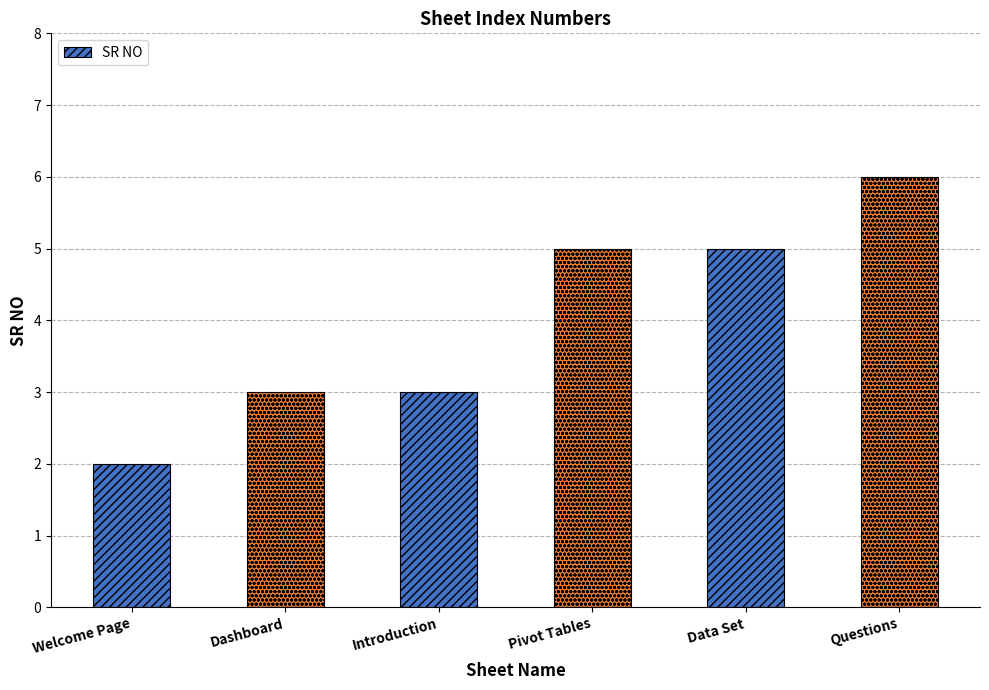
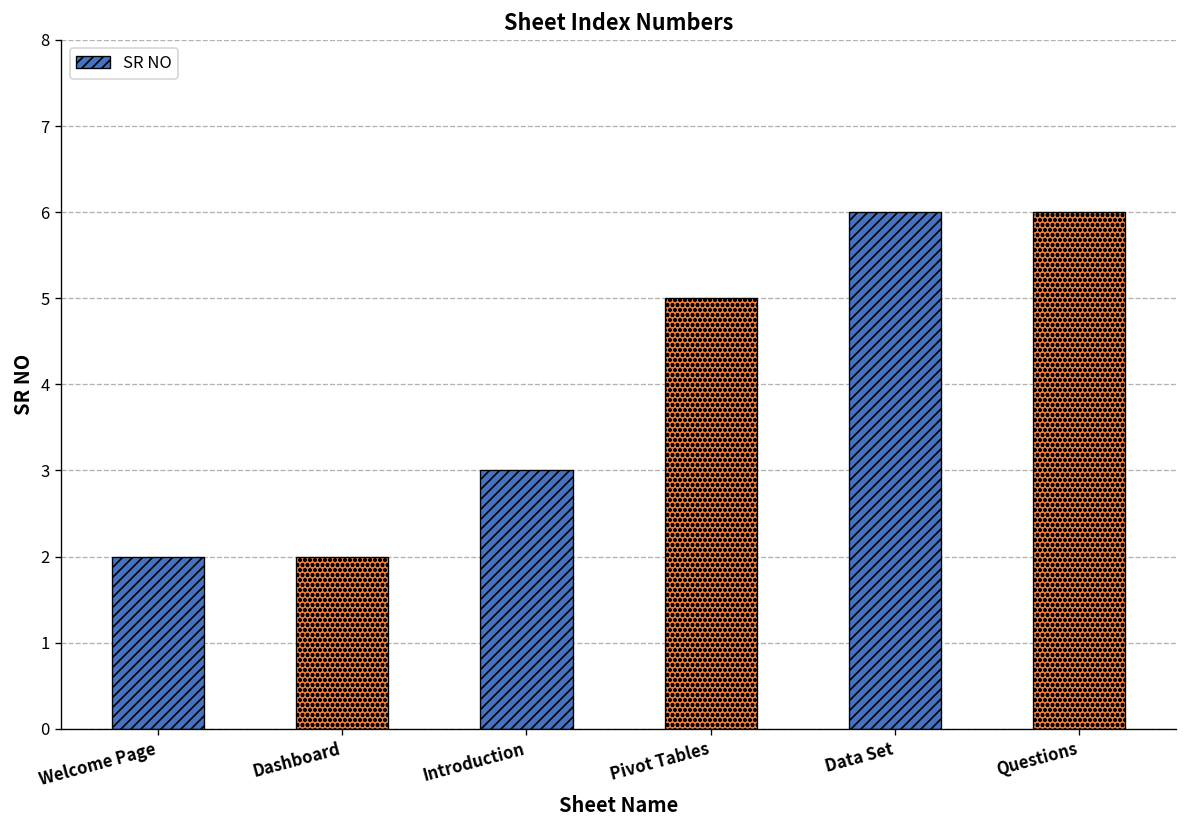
  {
    "Welcome Page": 2,
-   "Dashboard": 3,
+   "Dashboard": 2,
    "Introduction": 3,
    "Pivot Tables": 5,
-   "Data Set": 5,
+   "Data Set": 6,
    "Questions": 6
  }
